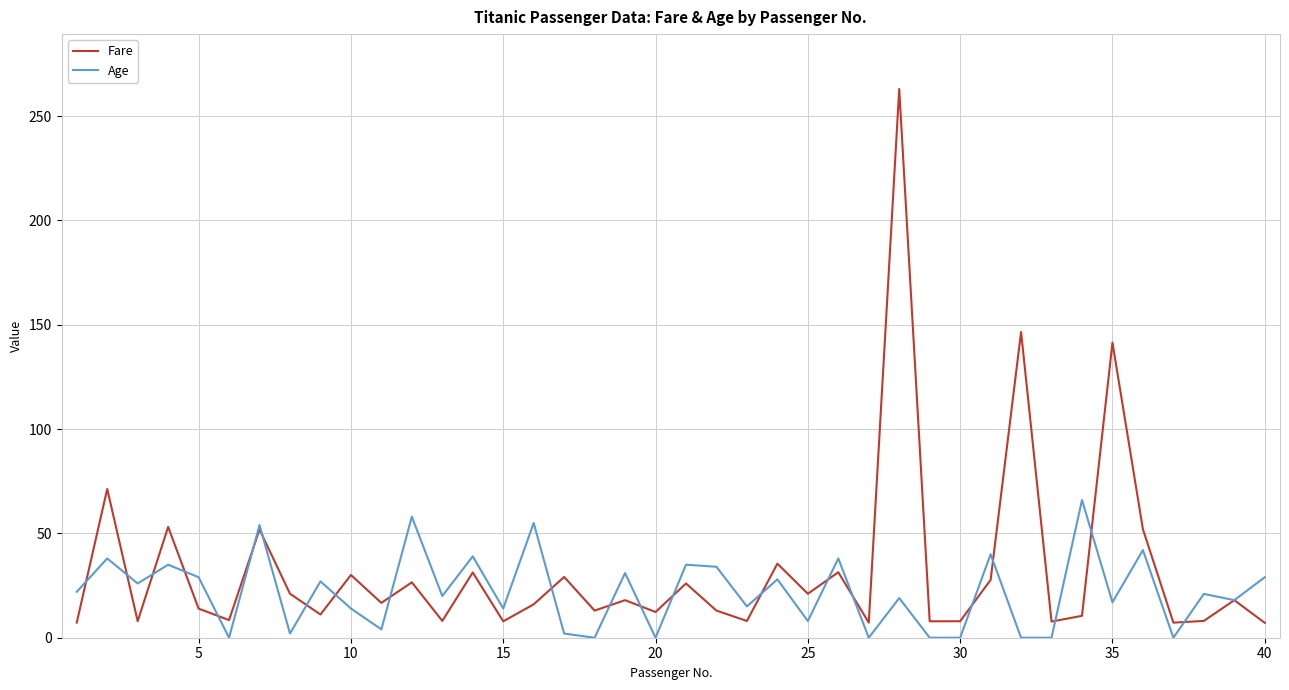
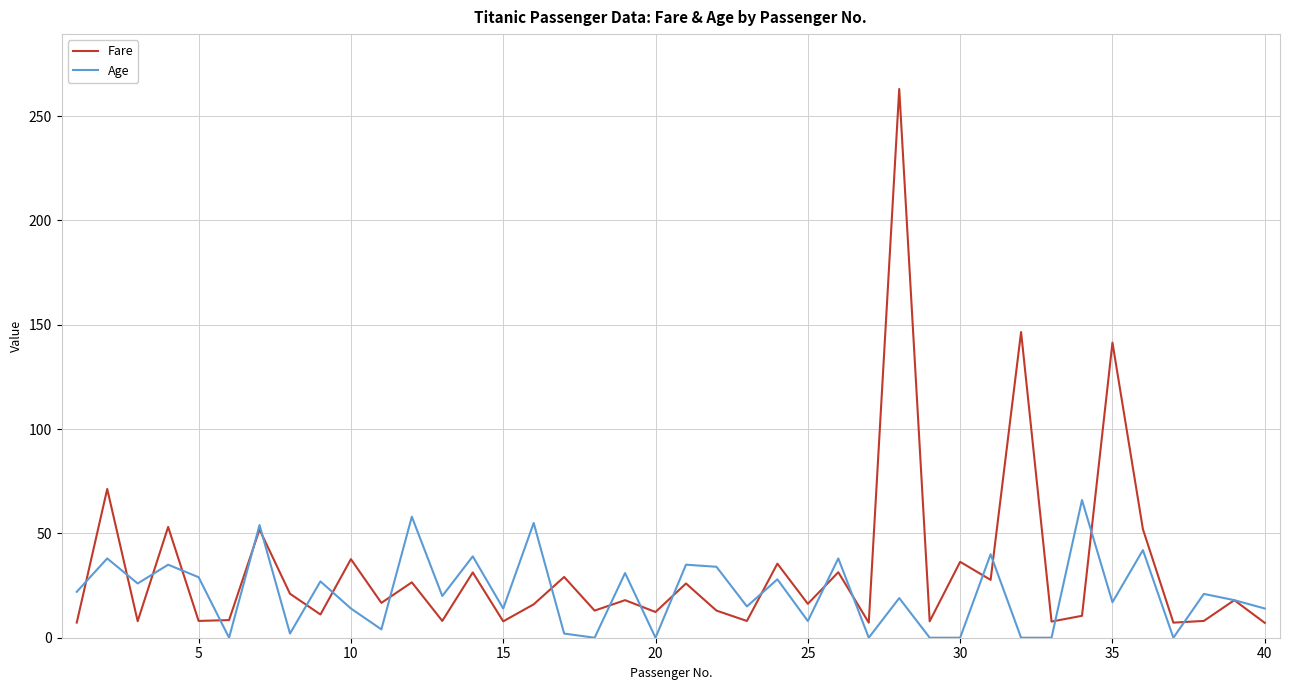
  {
    "Fare": {
-     "5": 14,
-     "10": 30,
+     "5": 8,
+     "10": 38,
      "15": 8,
      "20": 12,
-     "25": 21,
-     "30": 8,
+     "25": 16,
+     "30": 36,
      "35": 141,
      "40": 7
    },
    "Age": {
      "5": 29,
      "10": 14,
      "15": 14,
      "20": 0,
      "25": 8,
      "30": 0,
      "35": 17,
-     "40": 29
+     "40": 14
    }
  }
